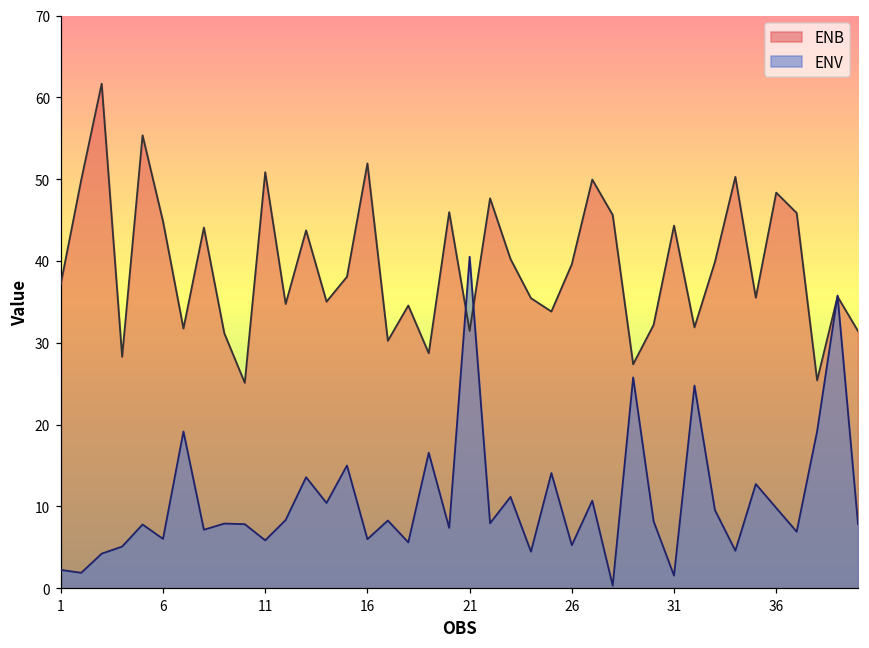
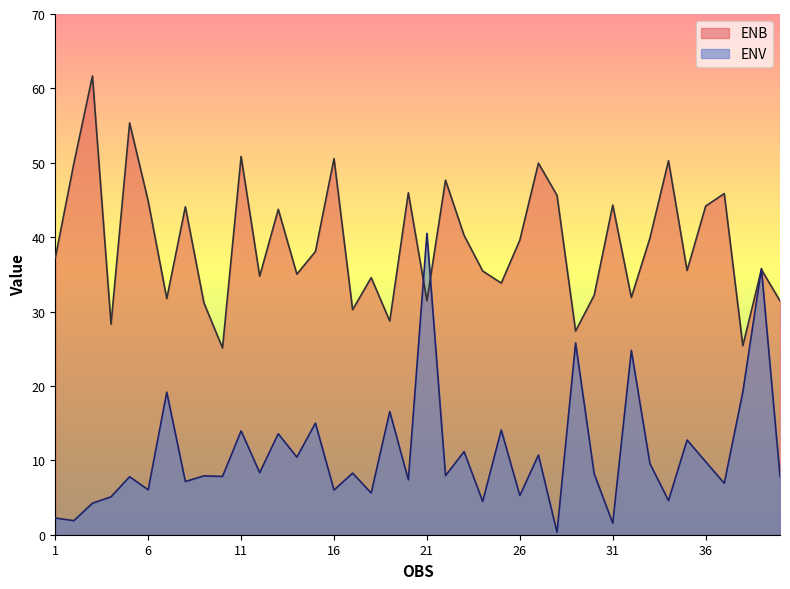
  {
    "ENB": {
      "1": 37,
      "6": 45,
      "11": 51,
-     "16": 52,
+     "16": 51,
      "21": 31,
      "26": 40,
      "31": 44,
-     "36": 48
+     "36": 44
    },
    "ENV": {
      "1": 2,
      "6": 6,
-     "11": 6,
+     "11": 14,
      "16": 6,
      "21": 41,
      "26": 5,
      "31": 2,
      "36": 10
    }
  }
